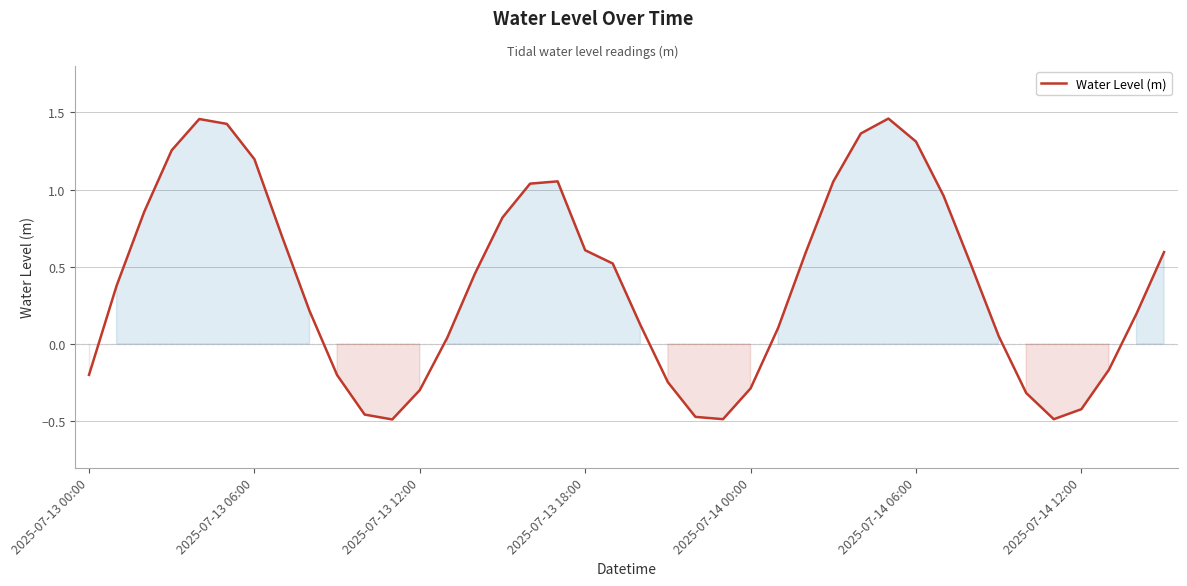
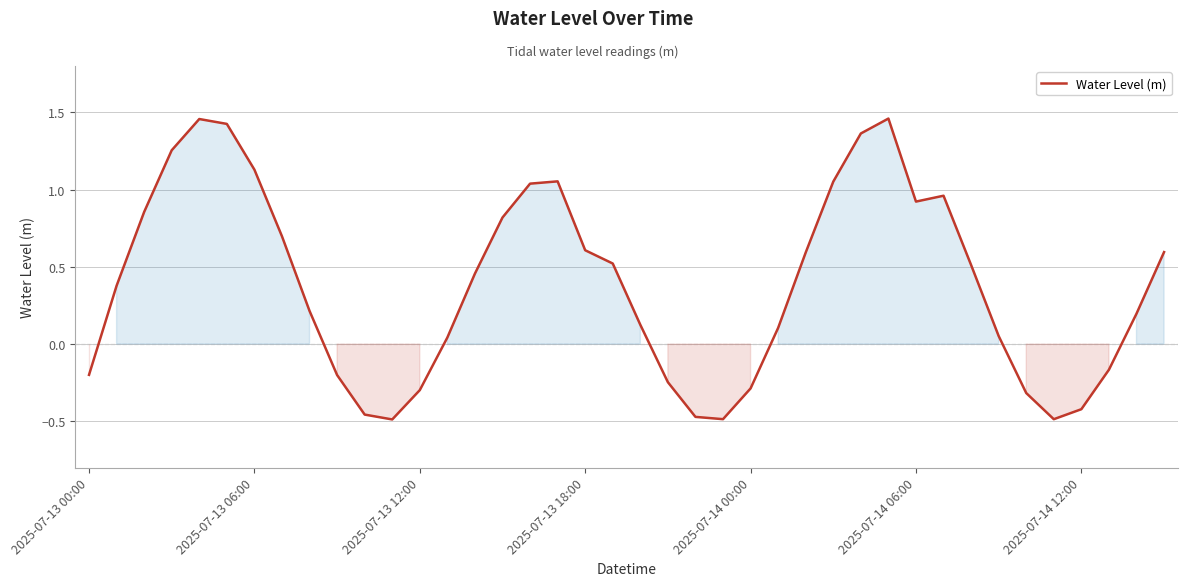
  {
    "2025-07-13 00:00": -0.20,
-   "2025-07-13 06:00": 1.20,
+   "2025-07-13 06:00": 1.13,
    "2025-07-13 12:00": -0.30,
    "2025-07-13 18:00": 0.61,
    "2025-07-14 00:00": -0.29,
-   "2025-07-14 06:00": 1.31,
+   "2025-07-14 06:00": 0.92,
    "2025-07-14 12:00": -0.42
  }
